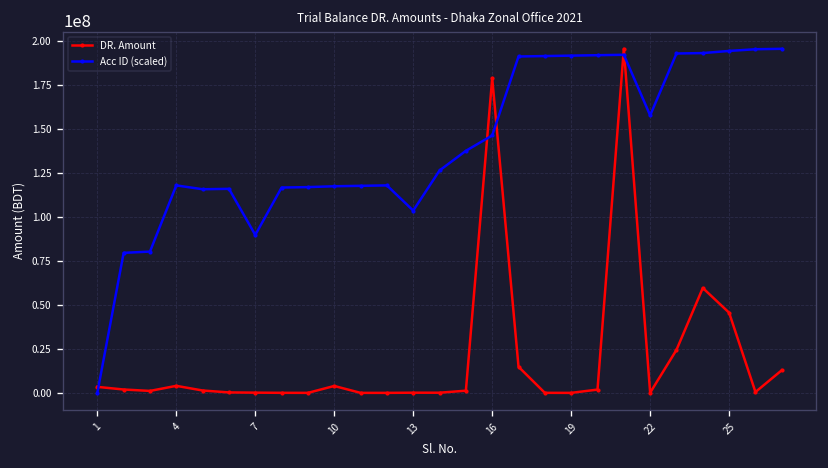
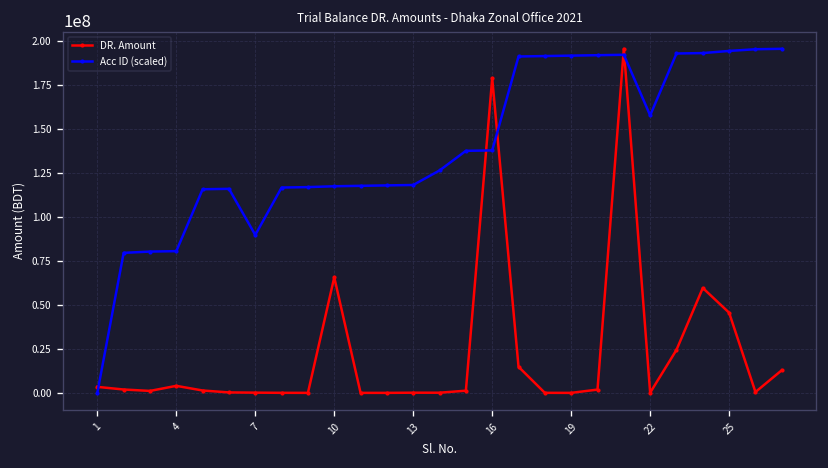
  {
    "DR. Amount": {
      "1": 3000000,
      "4": 4000000,
      "7": 0,
-     "10": 4000000,
+     "10": 66000000,
      "13": 0,
      "16": 179000000,
      "19": 0,
      "22": 0,
      "25": 46000000
    },
    "Acc ID (scaled)": {
      "1": 0,
-     "4": 118000000,
+     "4": 81000000,
      "7": 90000000,
      "10": 117000000,
-     "13": 104000000,
-     "16": 146000000,
+     "13": 118000000,
+     "16": 138000000,
      "19": 192000000,
      "22": 158000000,
      "25": 194000000
    }
  }
